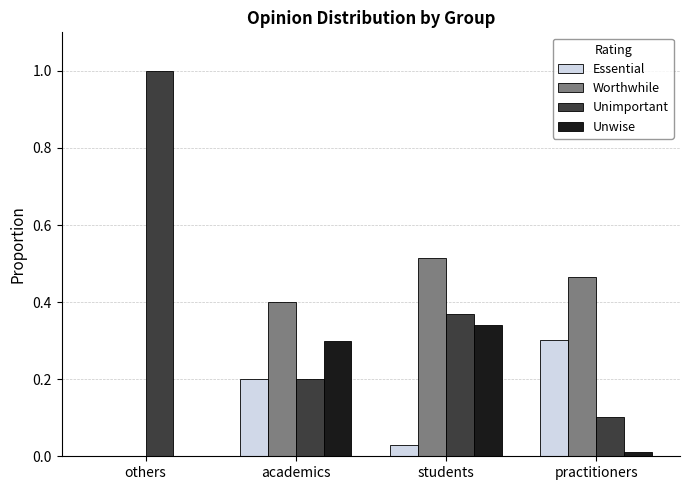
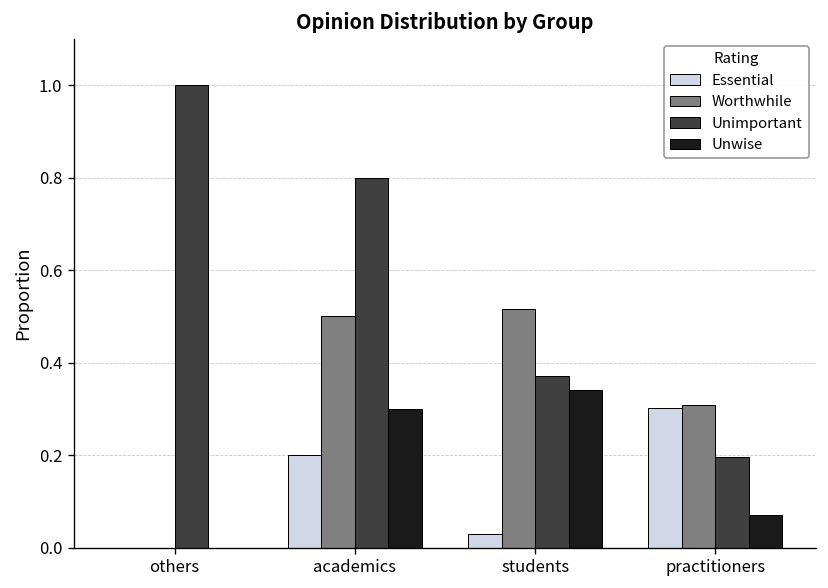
  {
    "Essential": {
      "others": 0.00,
      "academics": 0.20,
      "students": 0.03,
      "practitioners": 0.30
    },
    "Worthwhile": {
      "others": 0.00,
-     "academics": 0.4,
+     "academics": 0.5,
      "students": 0.52,
-     "practitioners": 0.47
+     "practitioners": 0.31
    },
    "Unimportant": {
      "others": 1.00,
-     "academics": 0.2,
+     "academics": 0.8,
      "students": 0.37,
-     "practitioners": 0.10
+     "practitioners": 0.20
    },
    "Unwise": {
      "others": 0.00,
      "academics": 0.30,
      "students": 0.34,
-     "practitioners": 0.01
+     "practitioners": 0.07
    }
  }
